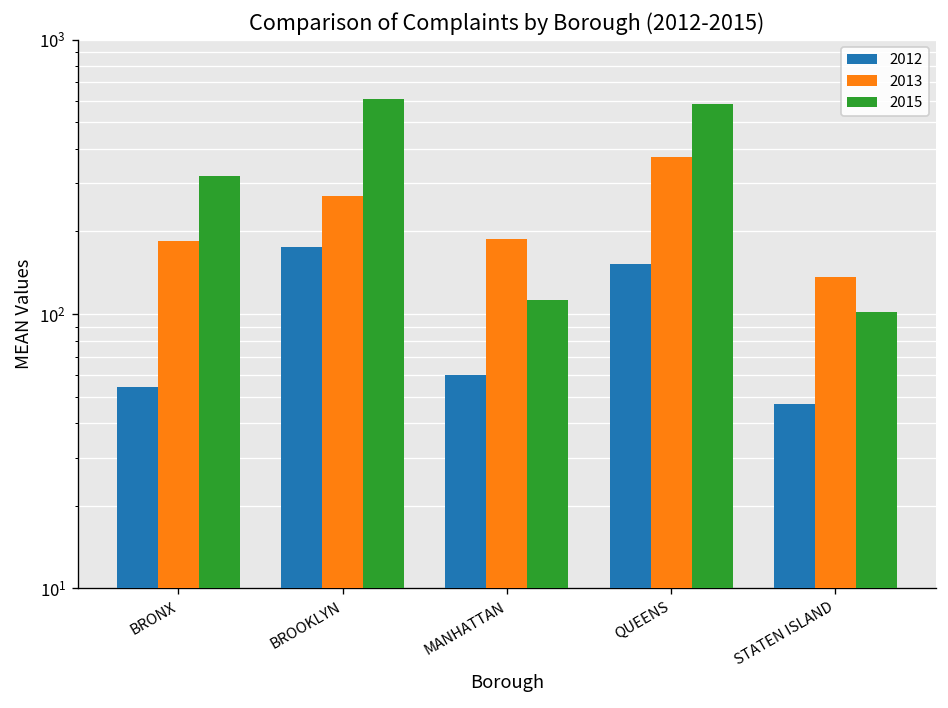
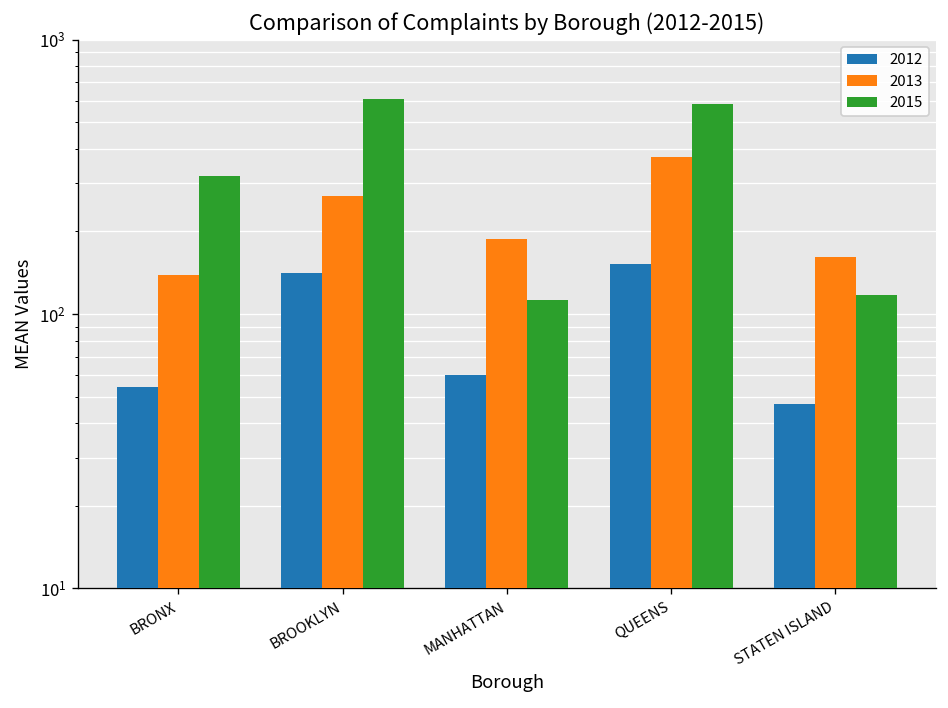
  {
    "2012": {
      "BRONX": 54,
-     "BROOKLYN": 170,
+     "BROOKLYN": 140,
      "MANHATTAN": 60,
      "QUEENS": 150,
      "STATEN ISLAND": 47
    },
    "2013": {
-     "BRONX": 190,
+     "BRONX": 140,
      "BROOKLYN": 270,
      "MANHATTAN": 190,
      "QUEENS": 370,
-     "STATEN ISLAND": 140
+     "STATEN ISLAND": 160
    },
    "2015": {
      "BRONX": 320,
      "BROOKLYN": 610,
      "MANHATTAN": 110,
      "QUEENS": 590,
-     "STATEN ISLAND": 100
+     "STATEN ISLAND": 120
    }
  }
